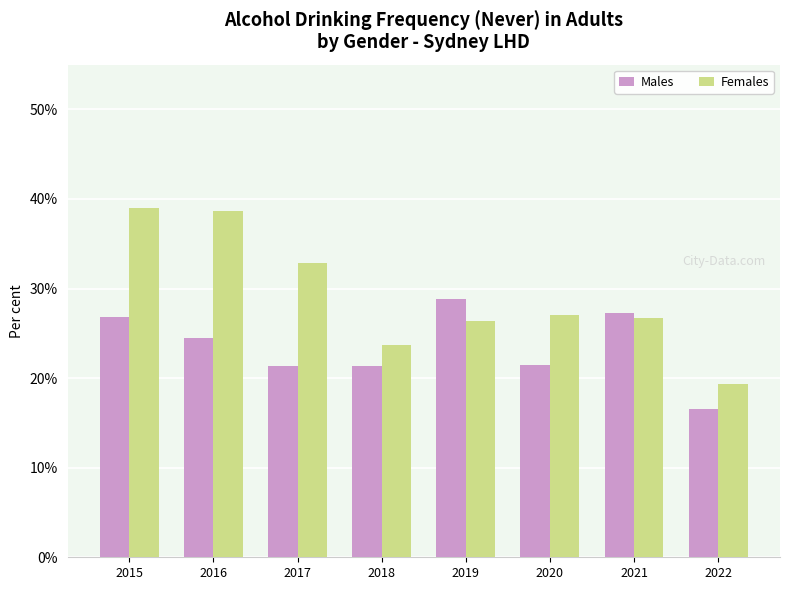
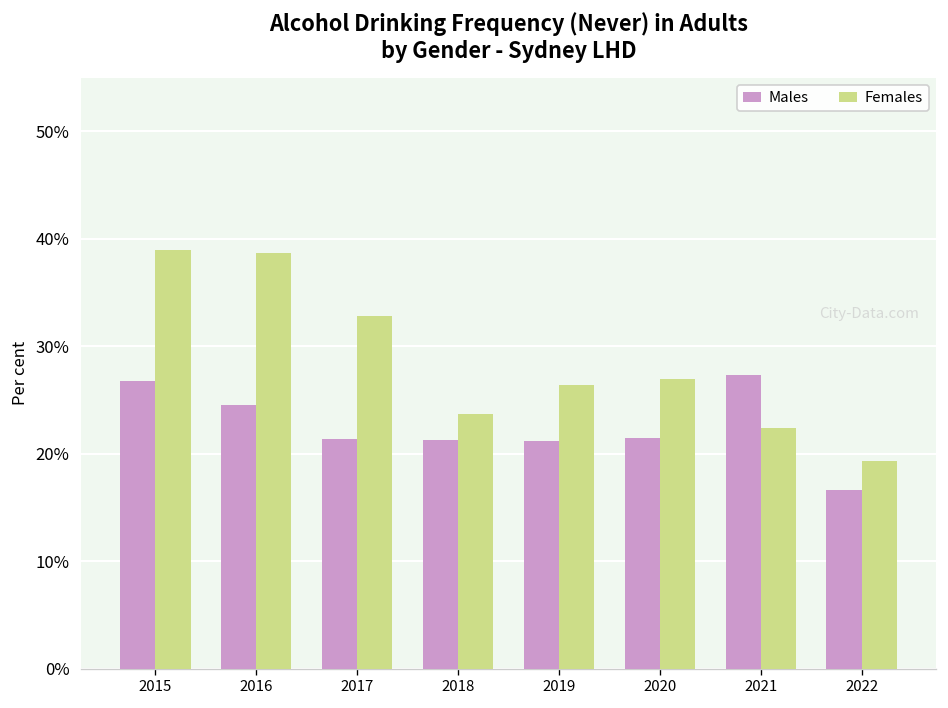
  {
    "Males": {
      "2015": "27%",
      "2016": "25%",
      "2017": "21%",
      "2018": "21%",
-     "2019": "29%",
+     "2019": "21%",
      "2020": "22%",
      "2021": "27%",
      "2022": "17%"
    },
    "Females": {
      "2015": "39%",
      "2016": "39%",
      "2017": "33%",
      "2018": "24%",
      "2019": "26%",
      "2020": "27%",
-     "2021": "27%",
+     "2021": "22%",
      "2022": "19%"
    }
  }
